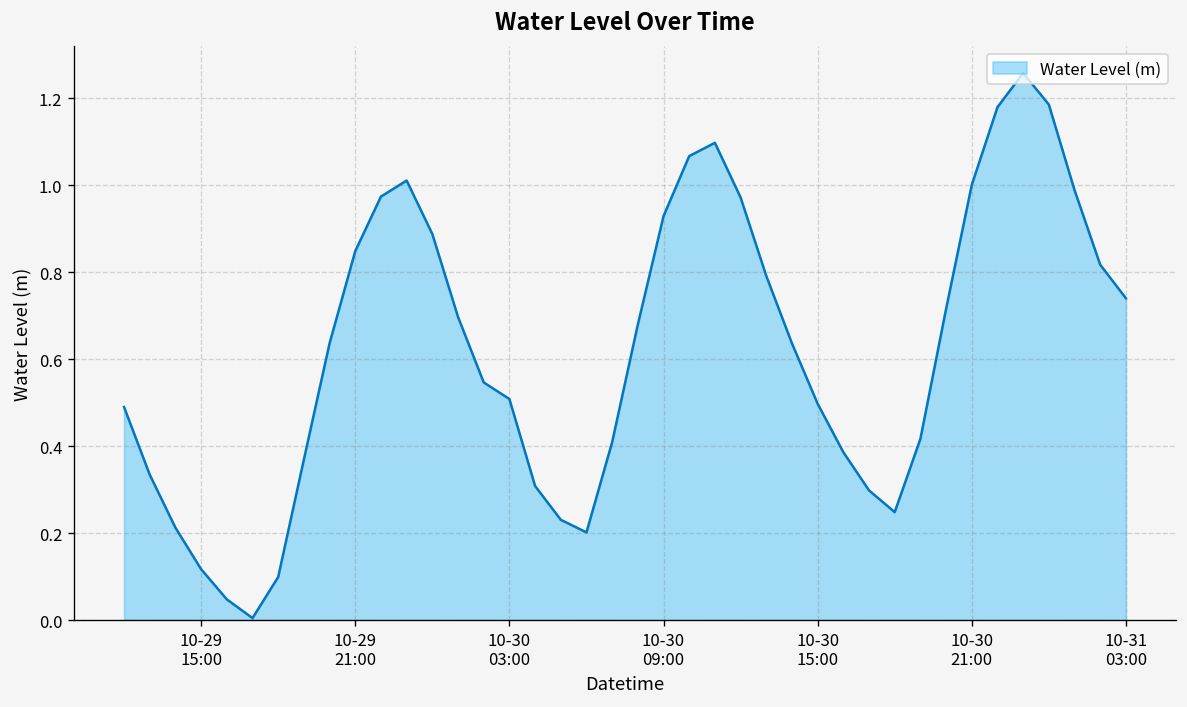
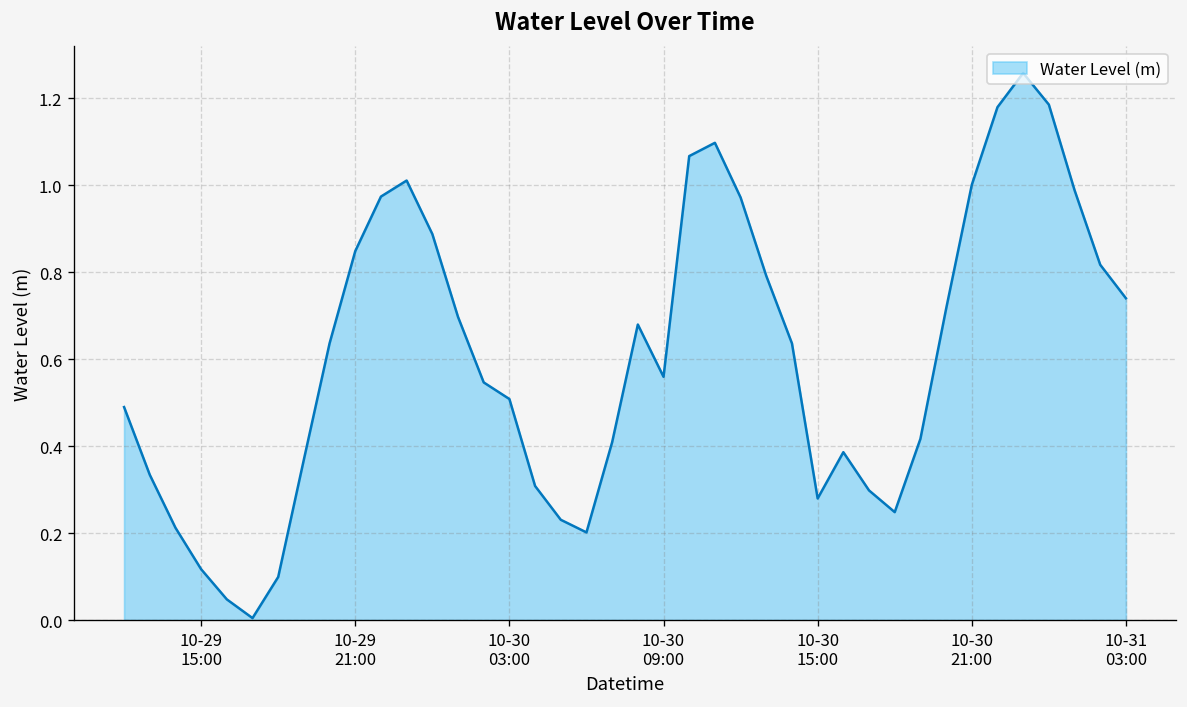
  {
    "10-29 15:00": 0.12,
    "10-29 21:00": 0.85,
    "10-30 03:00": 0.51,
-   "10-30 09:00": 0.93,
-   "10-30 15:00": 0.50,
+   "10-30 09:00": 0.56,
+   "10-30 15:00": 0.28,
    "10-30 21:00": 1.00,
    "10-31 03:00": 0.74
  }
